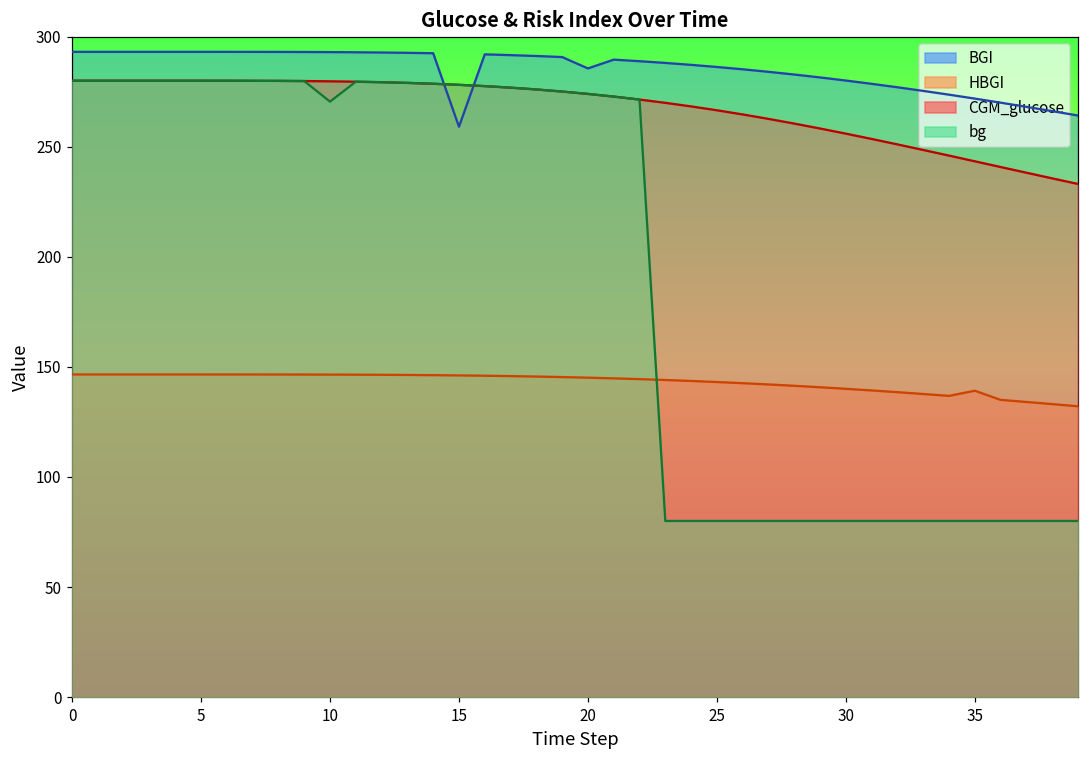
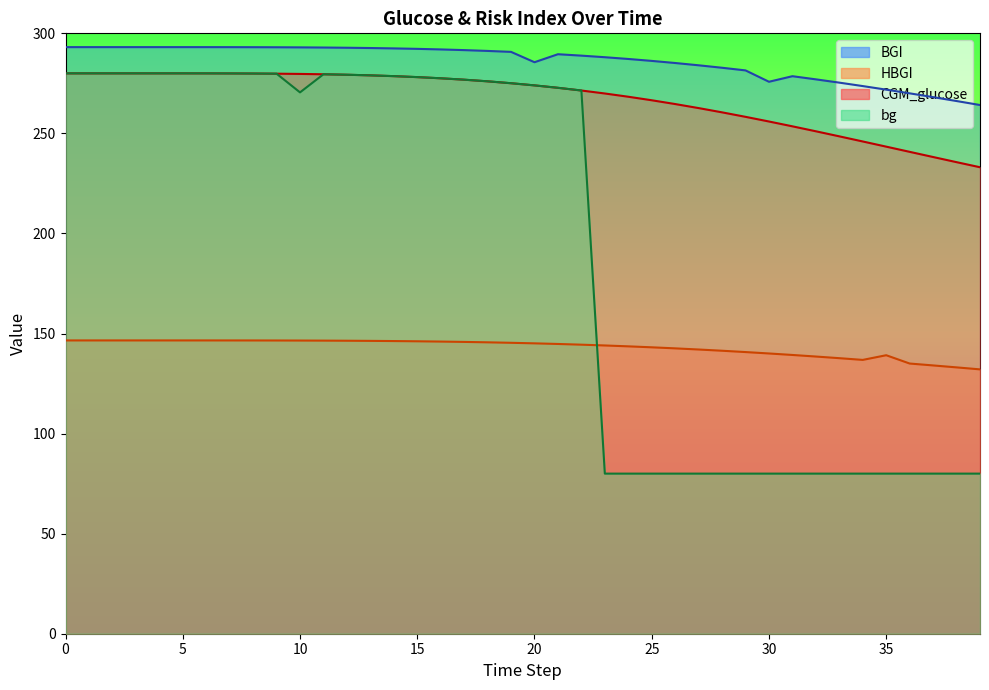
  {
    "BGI": {
      "0": 293,
      "5": 293,
      "10": 293,
-     "15": 259,
+     "15": 292,
      "20": 286,
      "25": 286,
-     "30": 280
+     "30": 276
    },
    "bg": {
      "10": 270,
      "25": 80,
      "30": 80,
      "35": 80
    }
  }
